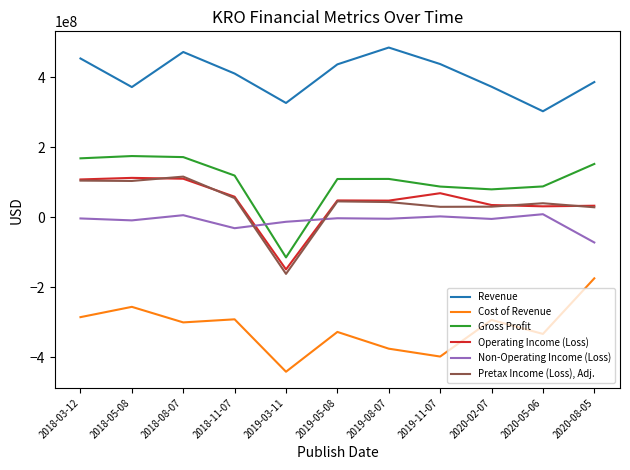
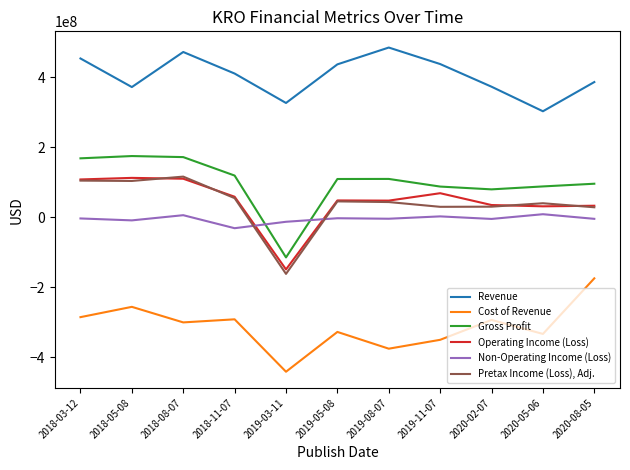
  {
    "Revenue": {
      "2018-03-12": 450000000,
      "2018-05-08": 370000000,
      "2018-08-07": 470000000,
      "2018-11-07": 410000000,
      "2019-03-11": 330000000,
      "2019-05-08": 440000000,
      "2019-08-07": 480000000,
      "2019-11-07": 440000000,
      "2020-02-07": 370000000,
      "2020-05-06": 300000000,
      "2020-08-05": 390000000
    },
    "Cost of Revenue": {
      "2018-03-12": -290000000,
      "2018-05-08": -260000000,
      "2018-08-07": -300000000,
      "2018-11-07": -290000000,
      "2019-03-11": -440000000,
      "2019-05-08": -330000000,
      "2019-08-07": -380000000,
-     "2019-11-07": -400000000,
+     "2019-11-07": -350000000,
      "2020-08-05": -170000000
    },
    "Gross Profit": {
      "2018-03-12": 170000000,
      "2018-05-08": 170000000,
      "2018-08-07": 170000000,
      "2018-11-07": 120000000,
      "2019-03-11": -110000000,
      "2019-05-08": 110000000,
      "2019-08-07": 110000000,
      "2019-11-07": 90000000,
      "2020-02-07": 80000000,
      "2020-05-06": 90000000,
-     "2020-08-05": 150000000
+     "2020-08-05": 100000000
    },
    "Operating Income (Loss)": {
      "2018-05-08": 110000000,
      "2019-03-11": -150000000,
      "2019-11-07": 70000000,
      "2020-05-06": 30000000
    },
    "Non-Operating Income (Loss)": {
      "2018-03-12": 0,
      "2018-05-08": -10000000,
      "2018-08-07": 10000000,
      "2018-11-07": -30000000,
      "2019-03-11": -10000000,
      "2019-05-08": 0,
      "2019-08-07": 0,
      "2019-11-07": 0,
      "2020-02-07": 0,
      "2020-05-06": 10000000,
-     "2020-08-05": -70000000
+     "2020-08-05": 0
    },
    "Pretax Income (Loss), Adj.": {
      "2018-05-08": 100000000,
      "2019-03-11": -160000000,
      "2019-11-07": 30000000,
      "2020-05-06": 40000000
    }
  }
